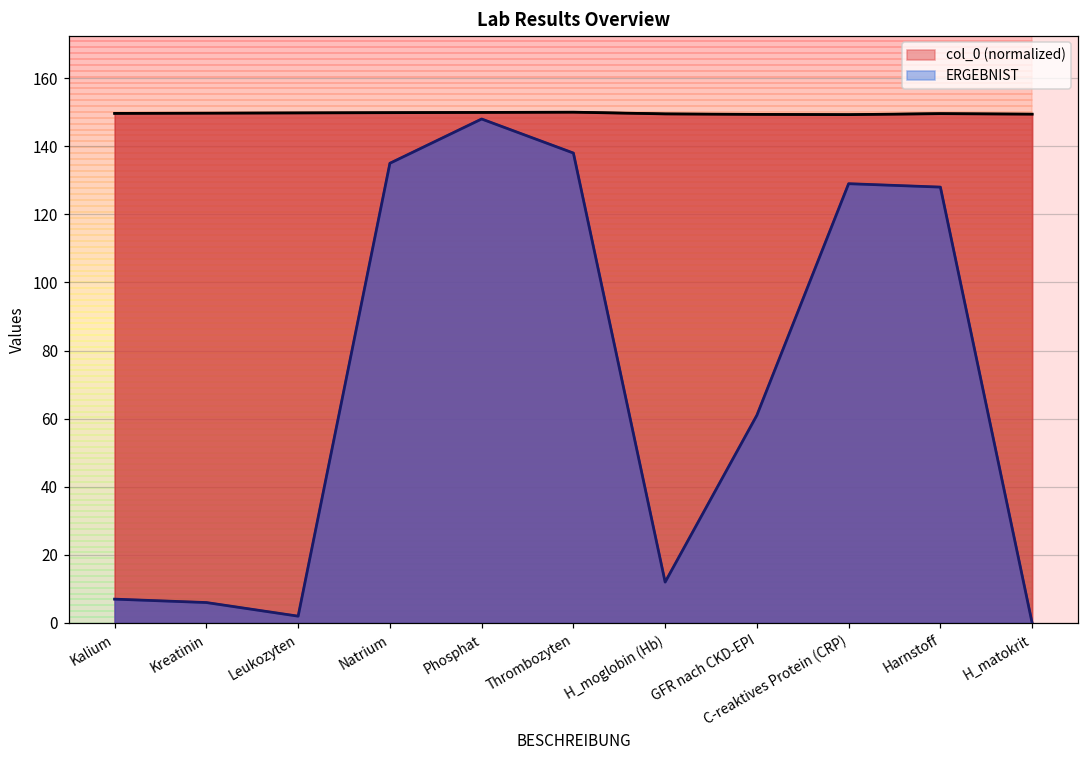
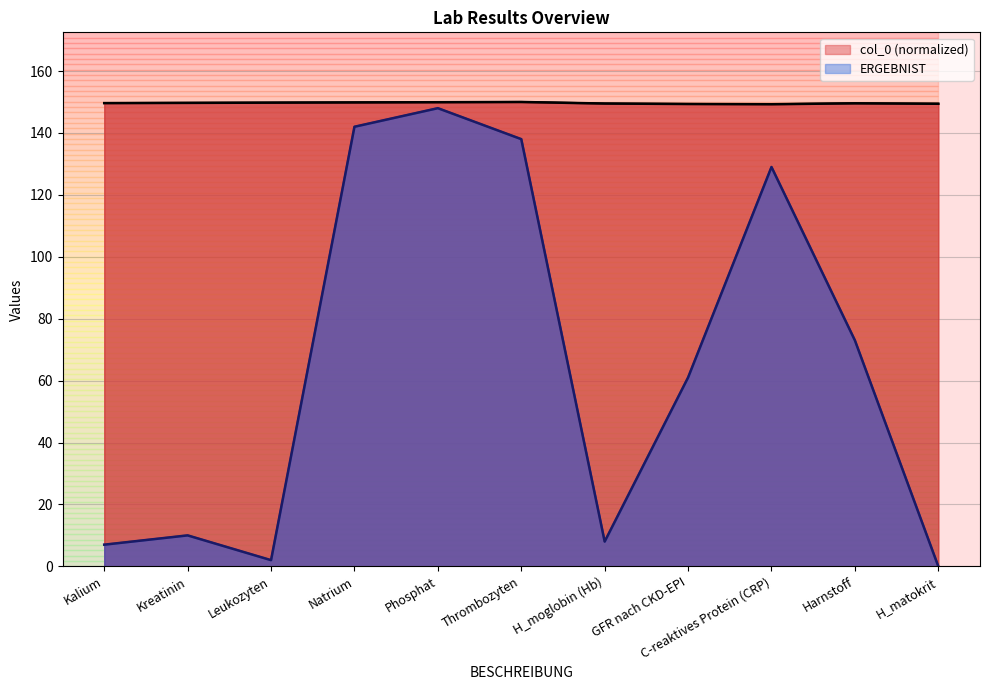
  {
    "col_0 (normalized)": {
      "Kalium": 150,
      "Kreatinin": 150,
      "Leukozyten": 150,
      "Natrium": 150,
      "Phosphat": 150,
      "Thrombozyten": 150,
      "H_moglobin (Hb)": 149,
      "GFR nach CKD-EPI": 149,
      "C-reaktives Protein (CRP)": 149,
      "Harnstoff": 150,
      "H_matokrit": 149
    },
    "ERGEBNIST": {
      "Kalium": 7,
-     "Kreatinin": 6,
+     "Kreatinin": 10,
      "Leukozyten": 2,
-     "Natrium": 135,
+     "Natrium": 142,
      "Phosphat": 148,
      "Thrombozyten": 138,
-     "H_moglobin (Hb)": 12,
+     "H_moglobin (Hb)": 8,
      "GFR nach CKD-EPI": 61,
      "C-reaktives Protein (CRP)": 129,
-     "Harnstoff": 128,
+     "Harnstoff": 73,
      "H_matokrit": 0
    }
  }
